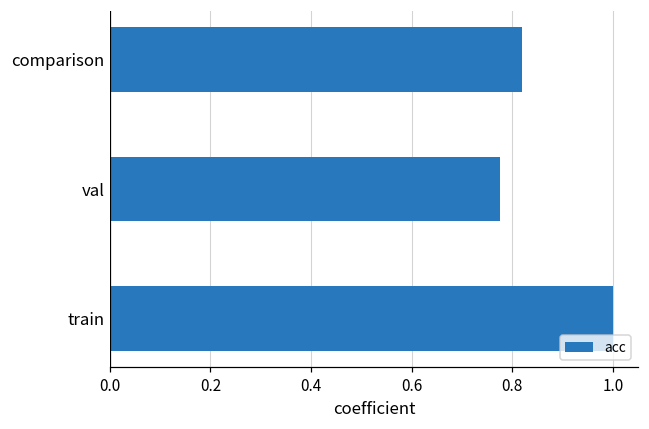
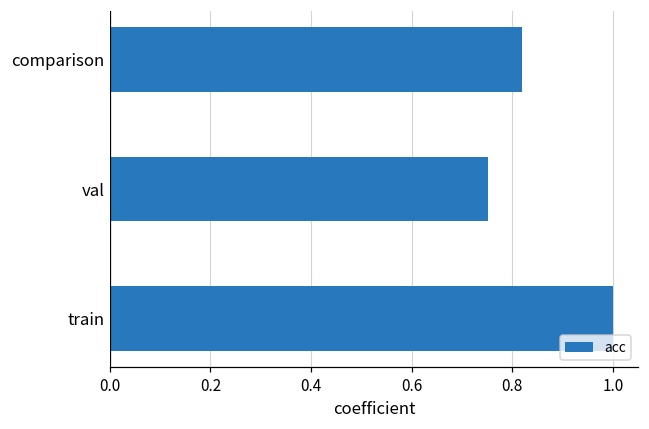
  {
    "comparison": 0.82,
-   "val": 0.77,
+   "val": 0.75,
    "train": 1.00
  }
